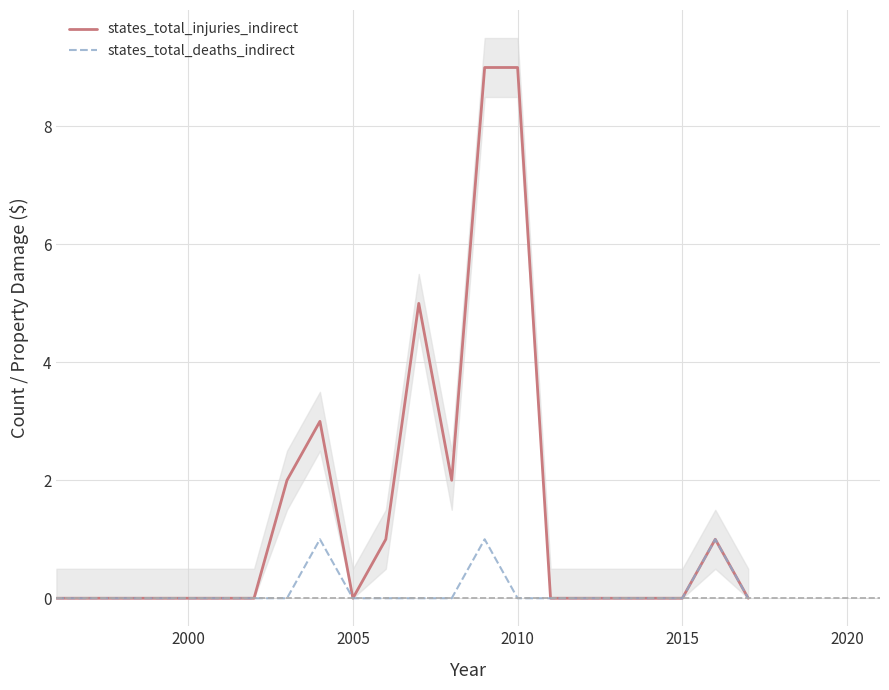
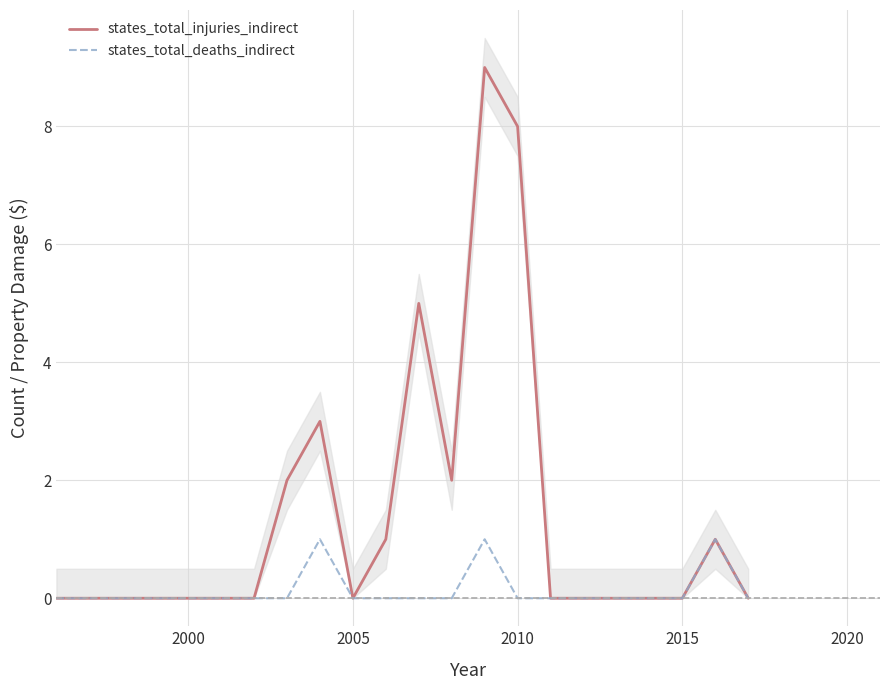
  {
    "states_total_injuries_indirect": {
-     "2010": 9
+     "2010": 8
    },
    "states_total_deaths_indirect": {
      "2010": 0
    }
  }
